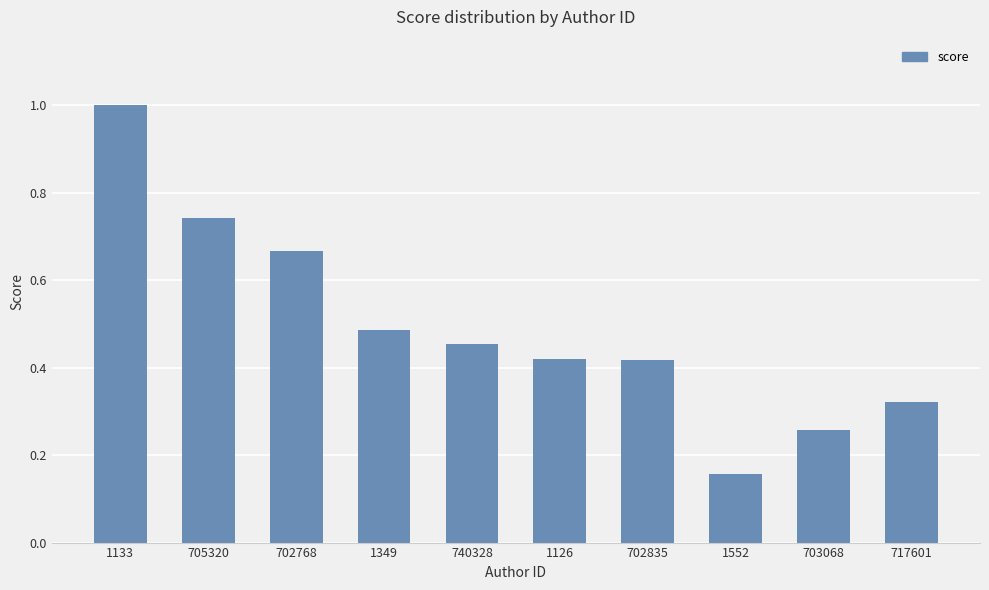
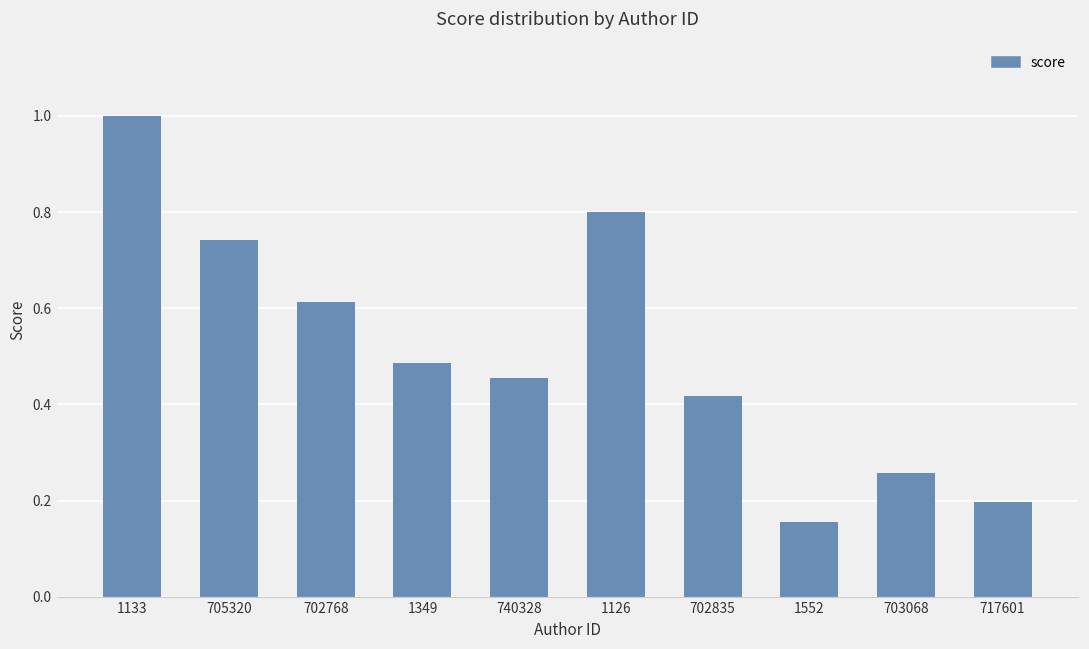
  {
    "1133": 1.00,
    "705320": 0.74,
-   "702768": 0.67,
+   "702768": 0.61,
    "1349": 0.49,
    "740328": 0.45,
-   "1126": 0.42,
+   "1126": 0.80,
    "702835": 0.42,
    "1552": 0.16,
    "703068": 0.26,
-   "717601": 0.32
+   "717601": 0.20
  }
